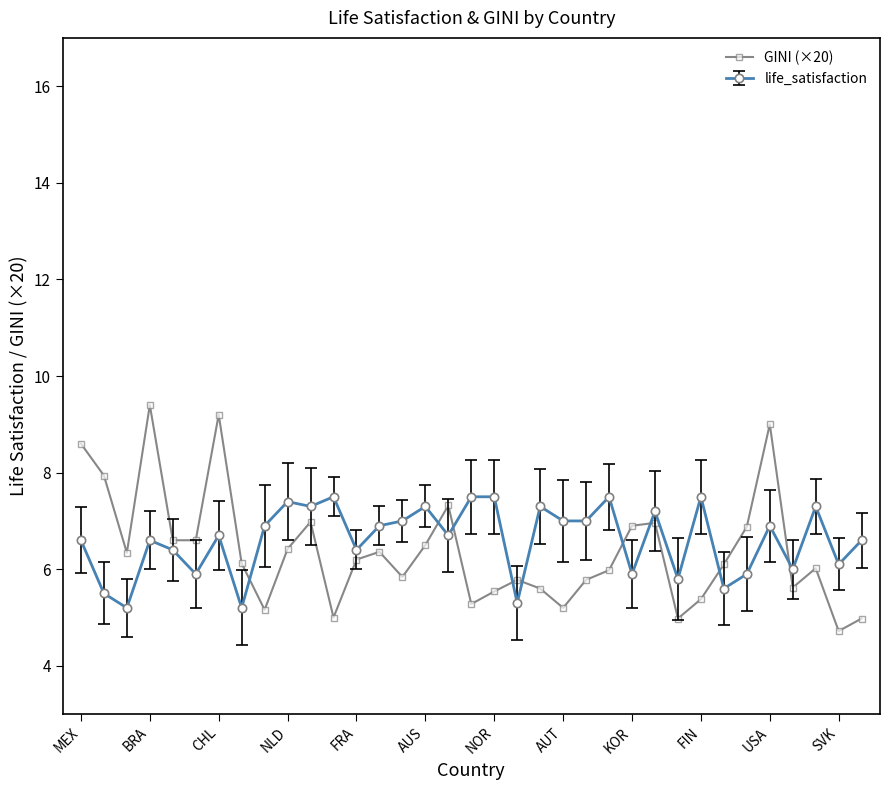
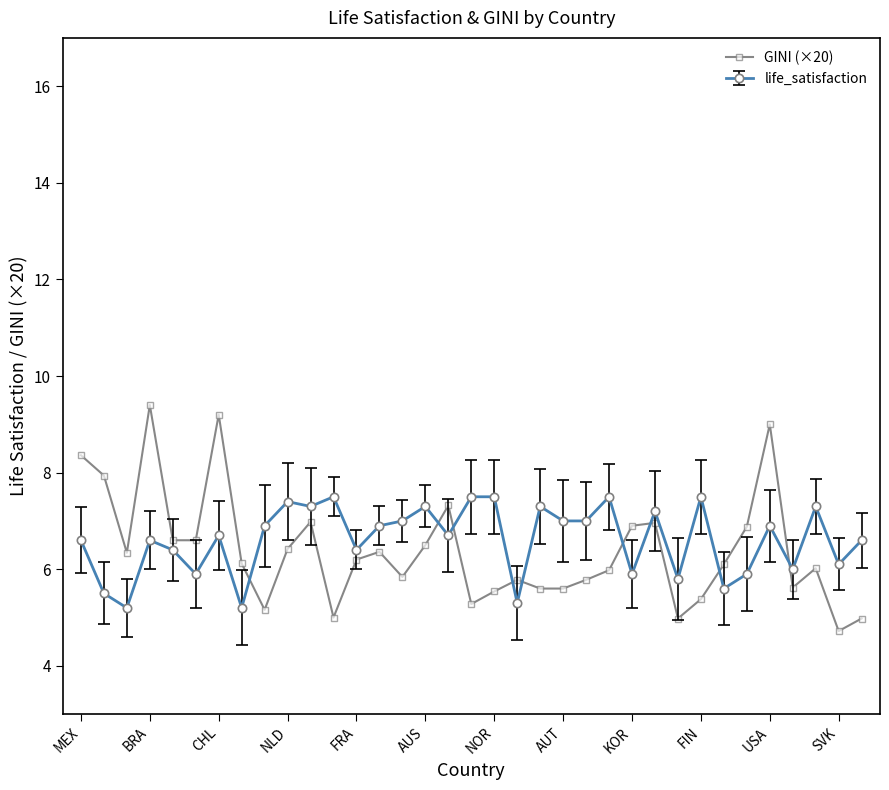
  {
    "GINI (×20)": {
-     "MEX": 8.6,
+     "MEX": 8.4,
      "BRA": 9.4,
      "CHL": 9.2,
      "NLD": 6.4,
      "FRA": 6.2,
      "AUS": 6.5,
      "NOR": 5.5,
-     "AUT": 5.2,
+     "AUT": 5.6,
      "KOR": 6.9,
      "FIN": 5.4,
      "USA": 9.0,
      "SVK": 4.7
    }
  }
